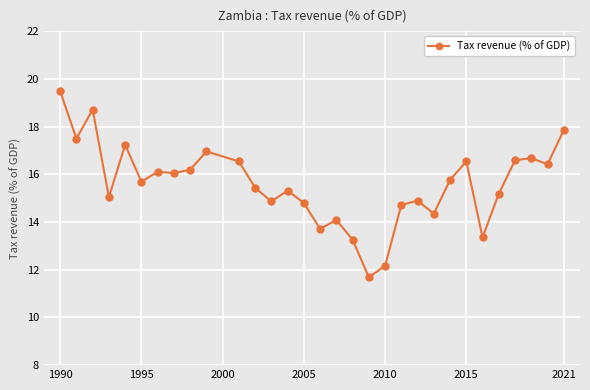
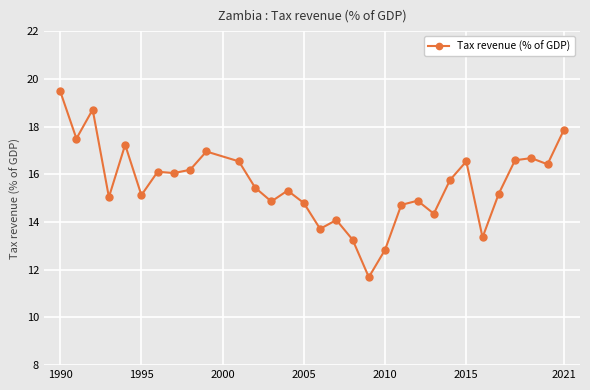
  {
    "1990": 19.5,
-   "1995": 15.7,
+   "1995": 15.1,
    "2005": 14.8,
-   "2010": 12.2,
+   "2010": 12.8,
    "2015": 16.5,
    "2021": 17.8
  }
